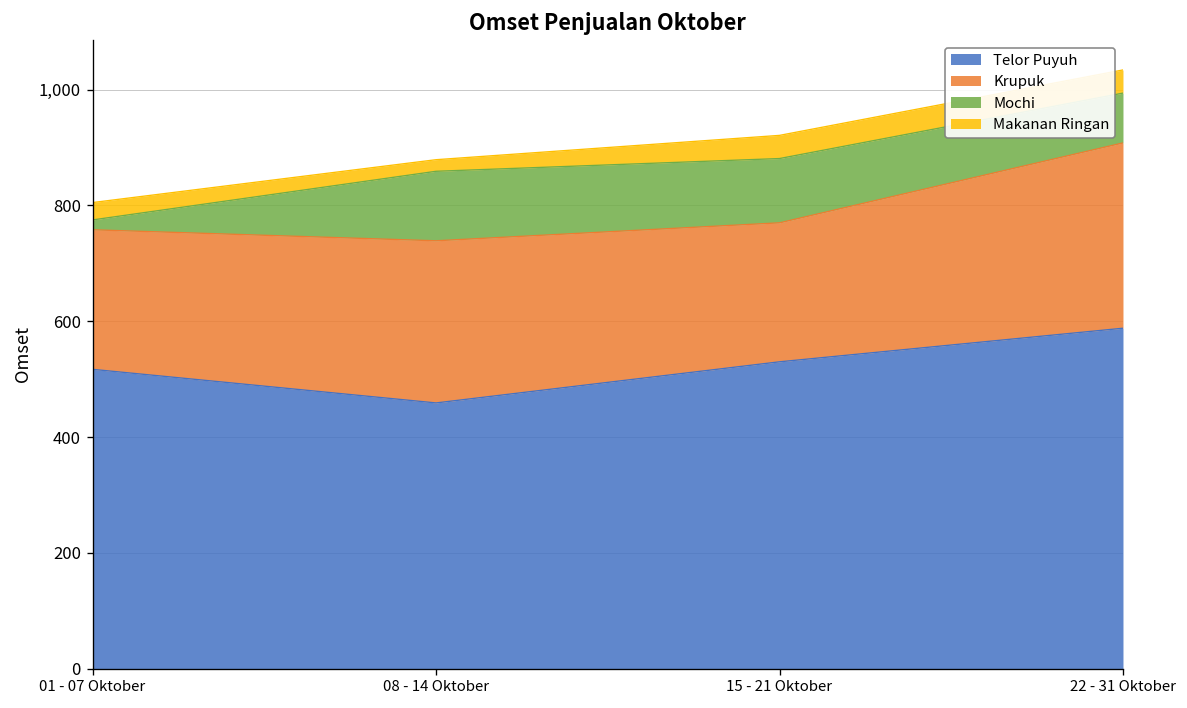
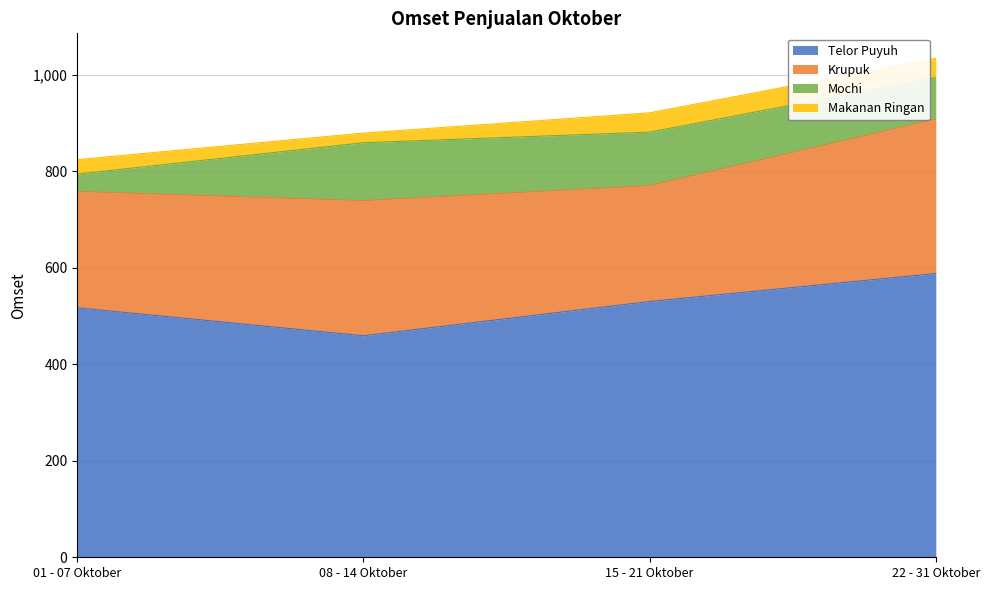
  {
    "Telor Puyuh": {
      "01 - 07 Oktober": 520,
      "08 - 14 Oktober": 460,
      "15 - 21 Oktober": 530,
      "22 - 31 Oktober": 590
    },
    "Krupuk": {
      "01 - 07 Oktober": 240,
      "08 - 14 Oktober": 280,
      "15 - 21 Oktober": 240,
      "22 - 31 Oktober": 320
    },
    "Mochi": {
-     "01 - 07 Oktober": 20,
+     "01 - 07 Oktober": 40,
      "08 - 14 Oktober": 120,
      "15 - 21 Oktober": 110,
      "22 - 31 Oktober": 90
    },
    "Makanan Ringan": {
      "01 - 07 Oktober": 30,
      "08 - 14 Oktober": 20,
      "15 - 21 Oktober": 40,
      "22 - 31 Oktober": 40
    }
  }
